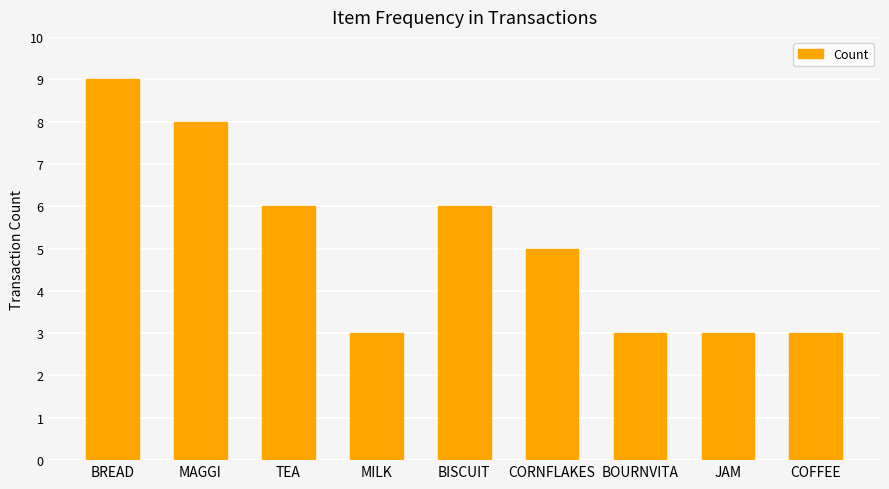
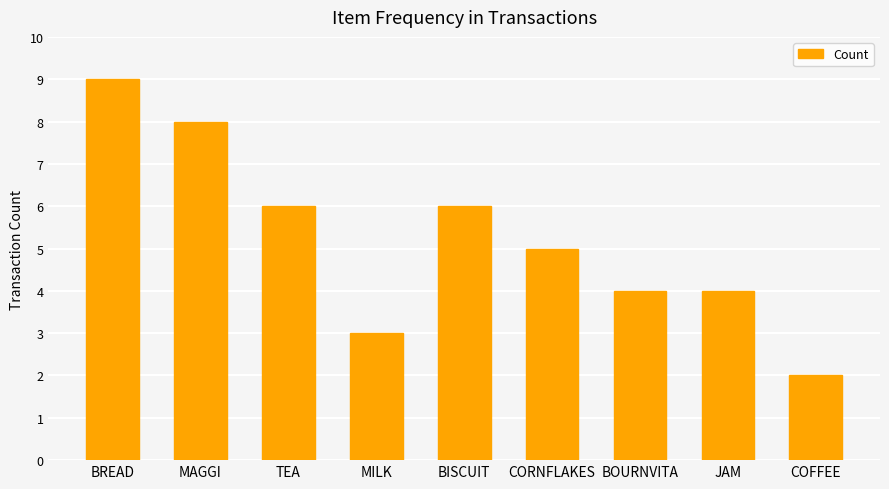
  {
    "BREAD": 9,
    "MAGGI": 8,
    "TEA": 6,
    "MILK": 3,
    "BISCUIT": 6,
    "CORNFLAKES": 5,
-   "BOURNVITA": 3,
-   "JAM": 3,
-   "COFFEE": 3
+   "BOURNVITA": 4,
+   "JAM": 4,
+   "COFFEE": 2
  }
